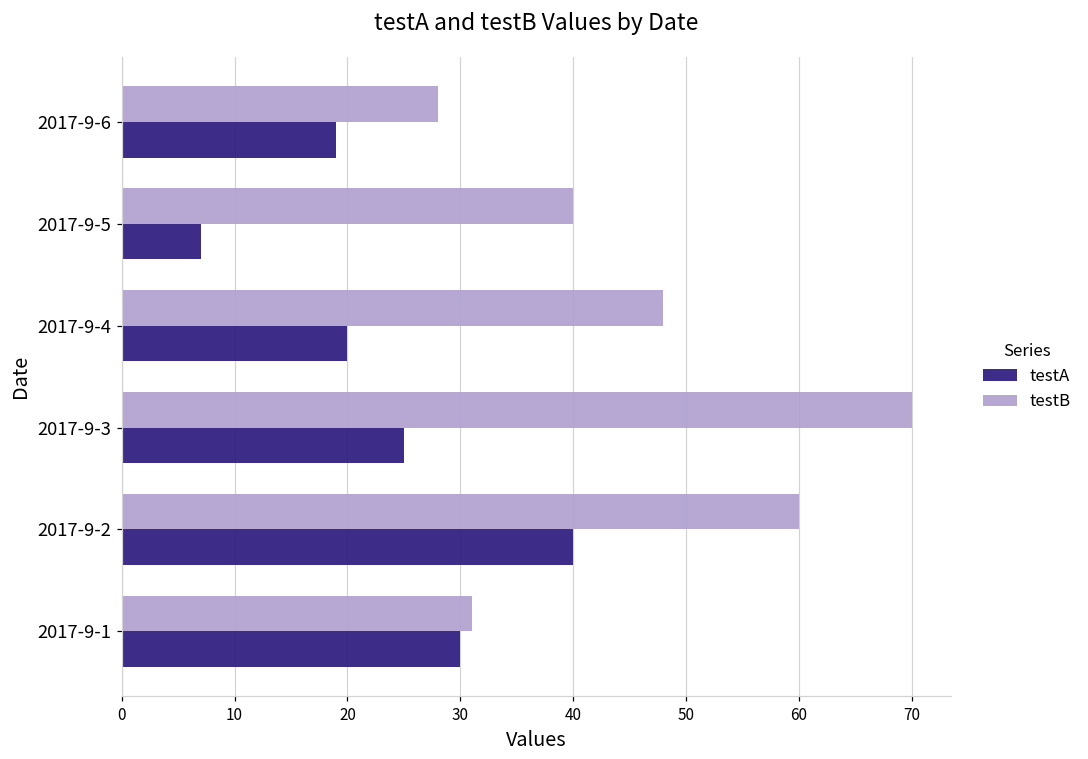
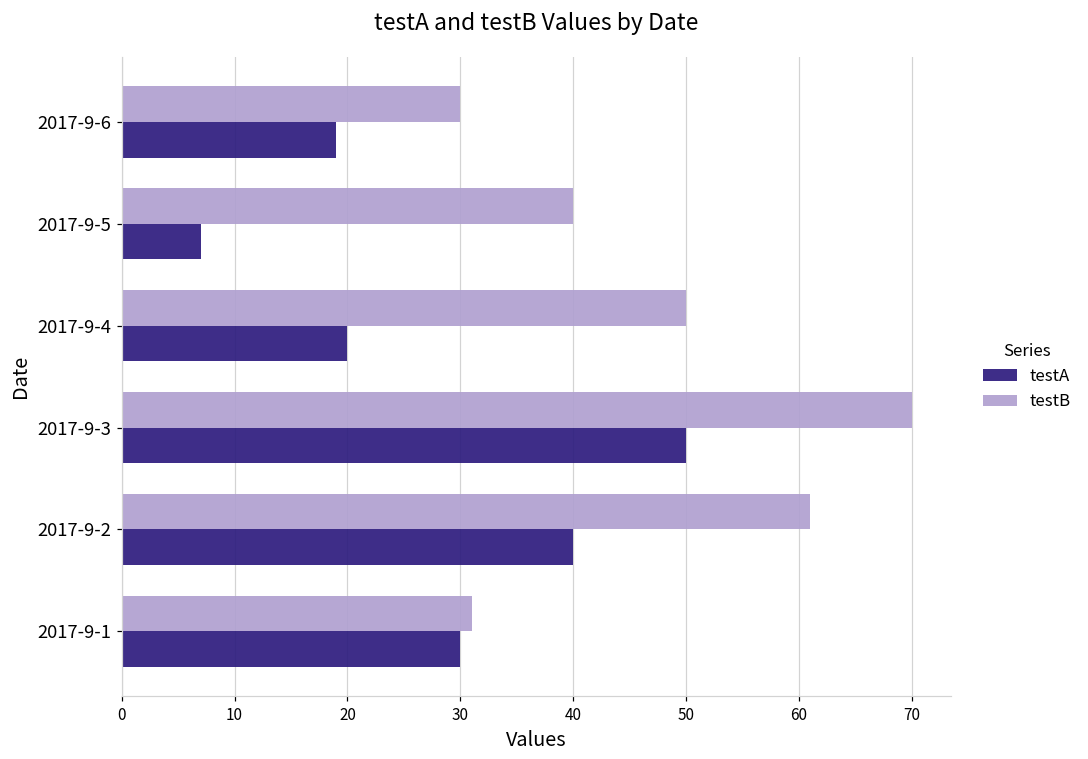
  {
    "testA": {
      "2017-9-6": 19,
      "2017-9-5": 7,
      "2017-9-4": 20,
-     "2017-9-3": 25,
+     "2017-9-3": 50,
      "2017-9-2": 40,
      "2017-9-1": 30
    },
    "testB": {
-     "2017-9-6": 28,
+     "2017-9-6": 30,
      "2017-9-5": 40,
-     "2017-9-4": 48,
+     "2017-9-4": 50,
      "2017-9-3": 70,
-     "2017-9-2": 60,
+     "2017-9-2": 61,
      "2017-9-1": 31
    }
  }
